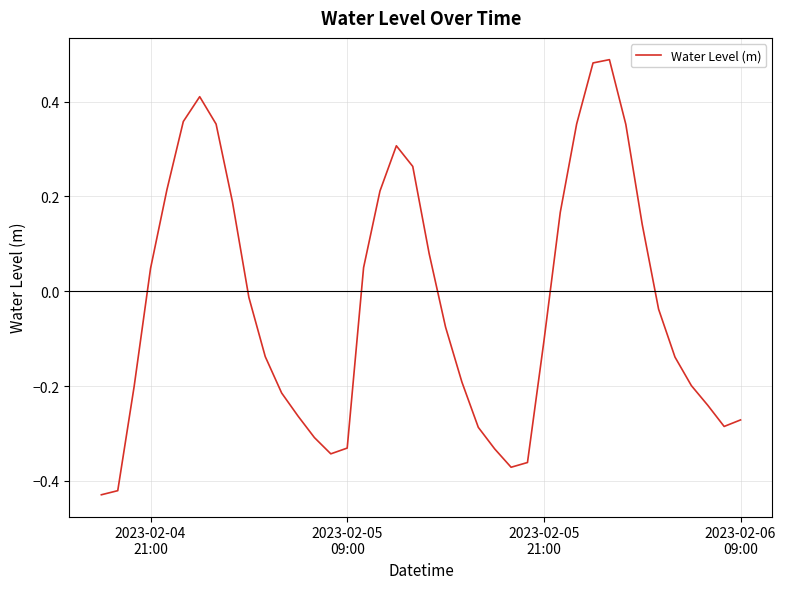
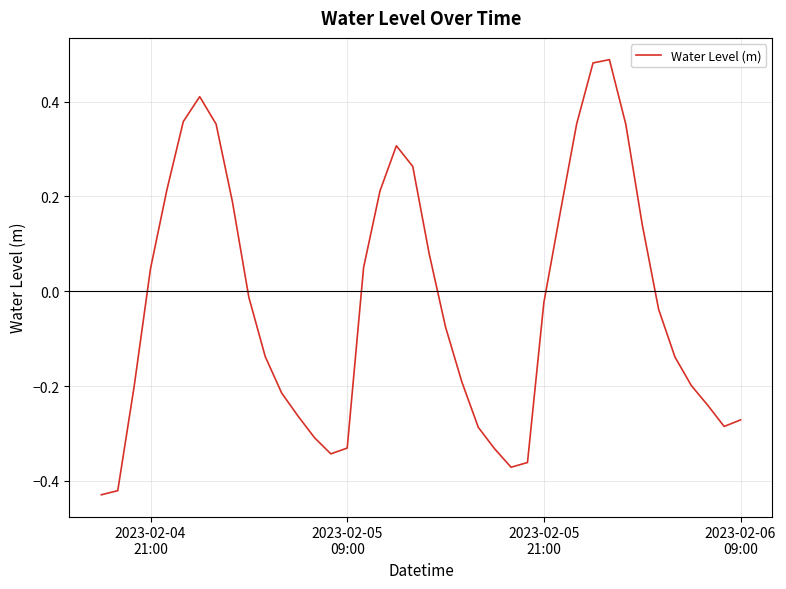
  {
    "2023-02-04 21:00": 0.05,
    "2023-02-05 09:00": -0.33,
-   "2023-02-05 21:00": -0.11,
+   "2023-02-05 21:00": -0.02,
    "2023-02-06 09:00": -0.27
  }
